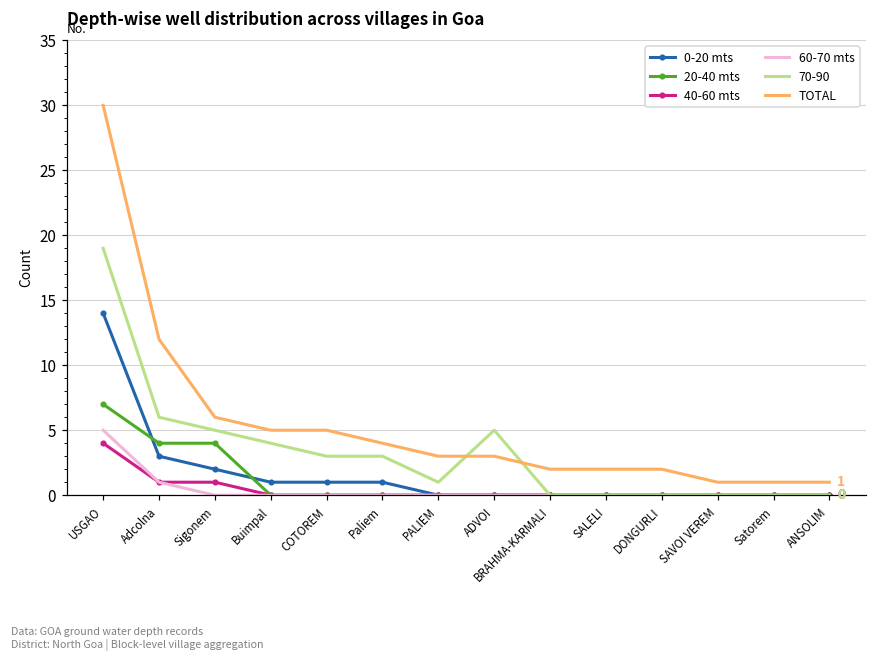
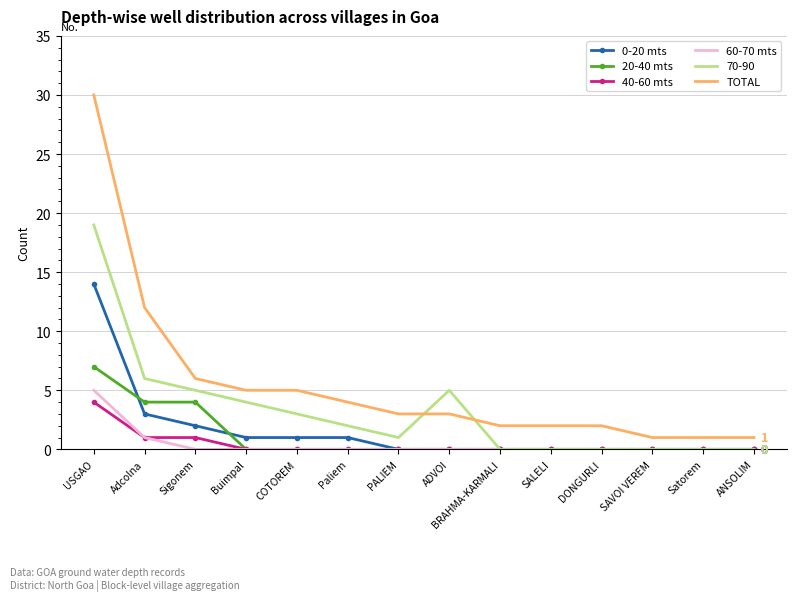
  {
    "0-20 mts": {
      "USGAO": 14,
      "Adcolna": 3,
      "Sigonem": 2,
      "Buimpal": 1,
      "COTOREM": 1,
      "Paliem": 1
    },
    "20-40 mts": {
      "USGAO": 7,
      "Adcolna": 4,
      "Sigonem": 4
    },
    "40-60 mts": {
      "USGAO": 4,
      "Sigonem": 1
    },
    "60-70 mts": {
      "USGAO": 5,
      "Sigonem": 0
    },
    "70-90": {
      "USGAO": 19,
      "Adcolna": 6,
      "Sigonem": 5,
      "Buimpal": 4,
      "COTOREM": 3,
-     "Paliem": 3,
+     "Paliem": 2,
      "PALIEM": 1,
      "ADVOI": 5
    },
    "TOTAL": {
      "ANSOLIM": 1
    }
  }
